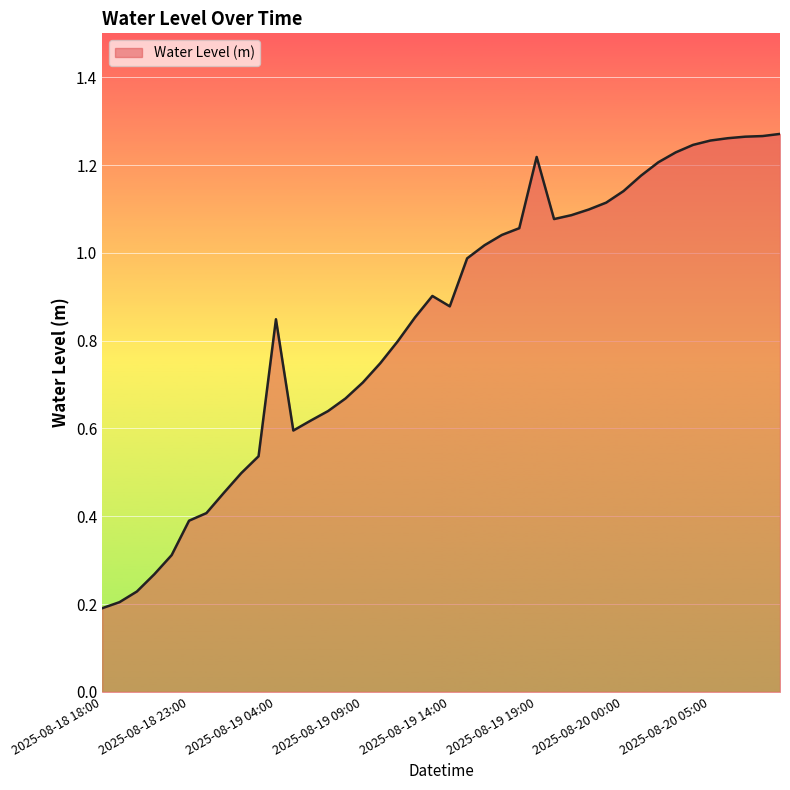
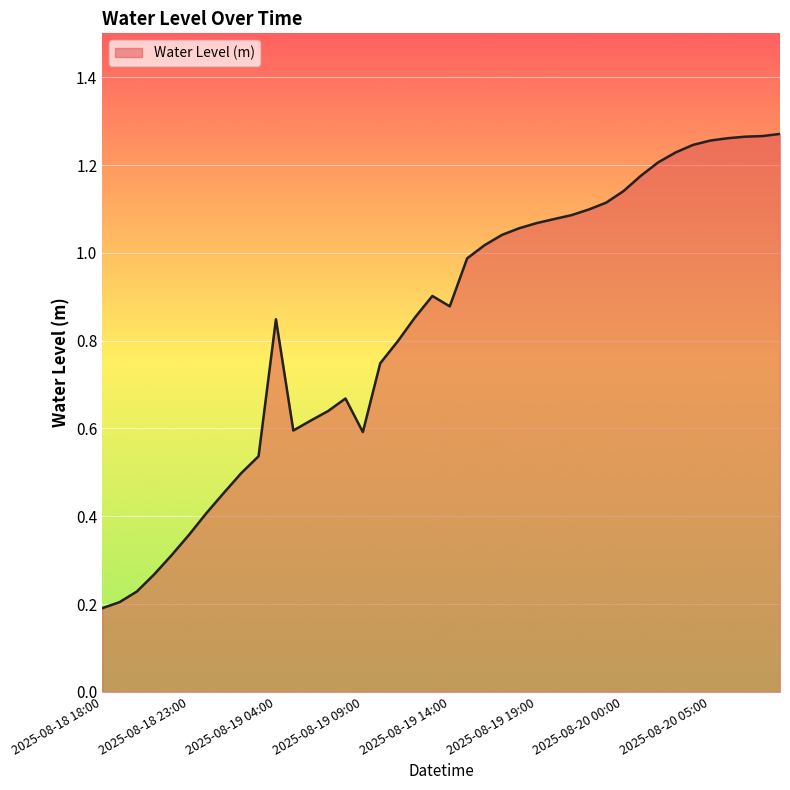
  {
    "2025-08-18 18:00": 0.19,
-   "2025-08-18 23:00": 0.39,
+   "2025-08-18 23:00": 0.36,
    "2025-08-19 04:00": 0.85,
-   "2025-08-19 09:00": 0.70,
+   "2025-08-19 09:00": 0.59,
    "2025-08-19 14:00": 0.88,
-   "2025-08-19 19:00": 1.22,
+   "2025-08-19 19:00": 1.07,
    "2025-08-20 00:00": 1.14,
    "2025-08-20 05:00": 1.26
  }
